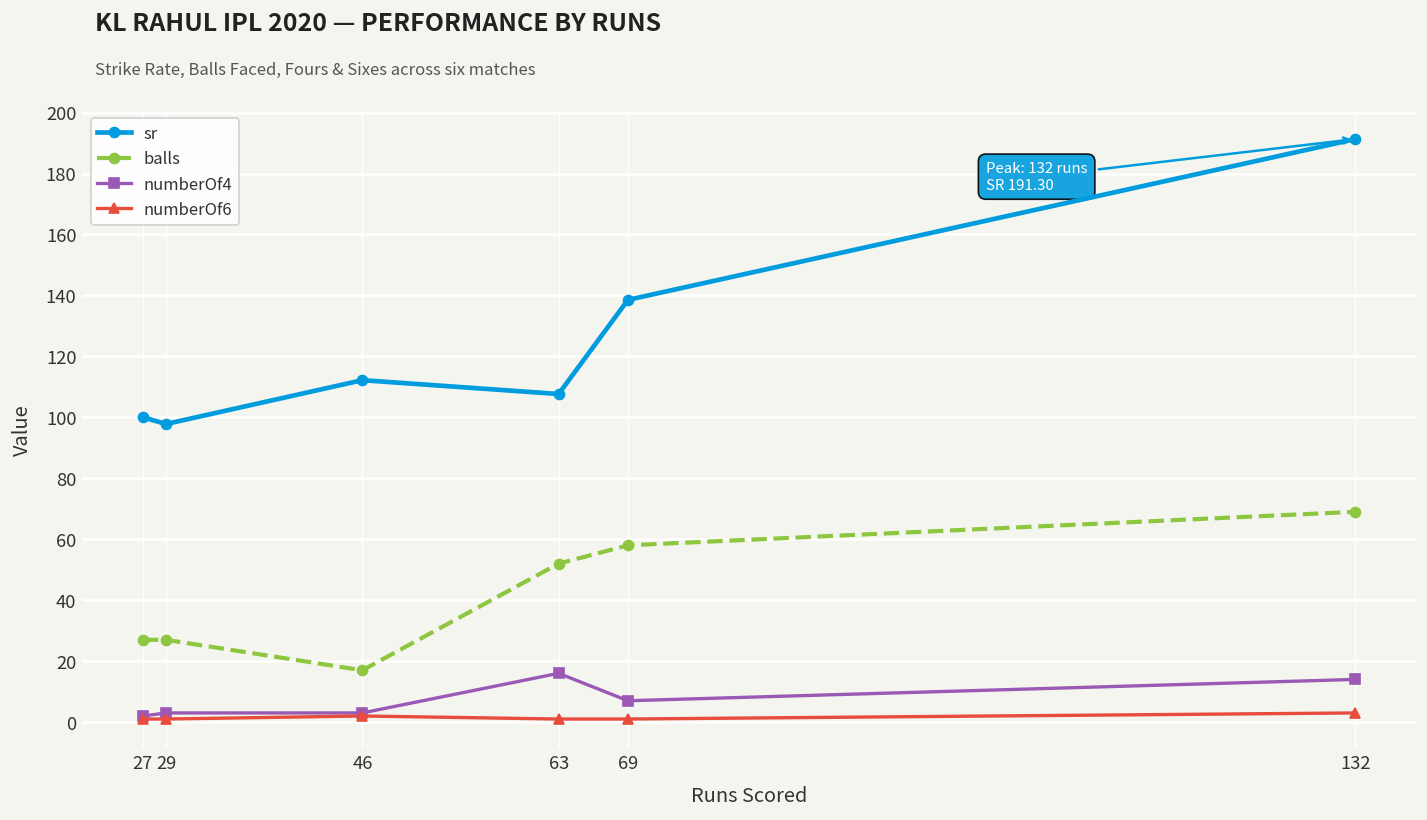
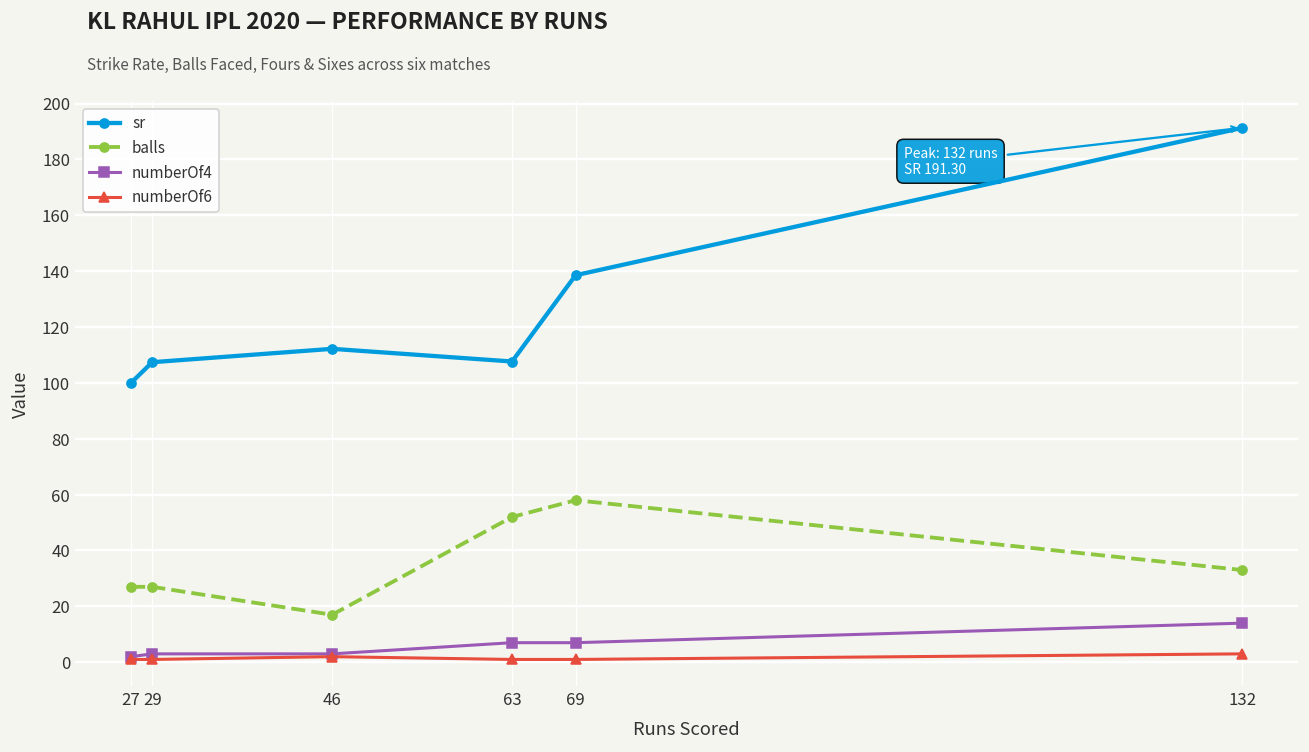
  {
    "sr": {
      "27": 100,
-     "29": 98,
+     "29": 107,
      "46": 112,
      "63": 108,
      "69": 139,
      "132": 191
    },
    "balls": {
      "27": 27,
      "29": 27,
      "46": 17,
      "63": 52,
      "69": 58,
-     "132": 69
+     "132": 33
    },
    "numberOf4": {
      "27": 2,
      "29": 3,
-     "63": 16,
+     "63": 7,
      "69": 7,
      "132": 14
    },
    "numberOf6": {
      "27": 1,
      "29": 1,
      "63": 1,
      "69": 1,
      "132": 3
    }
  }
